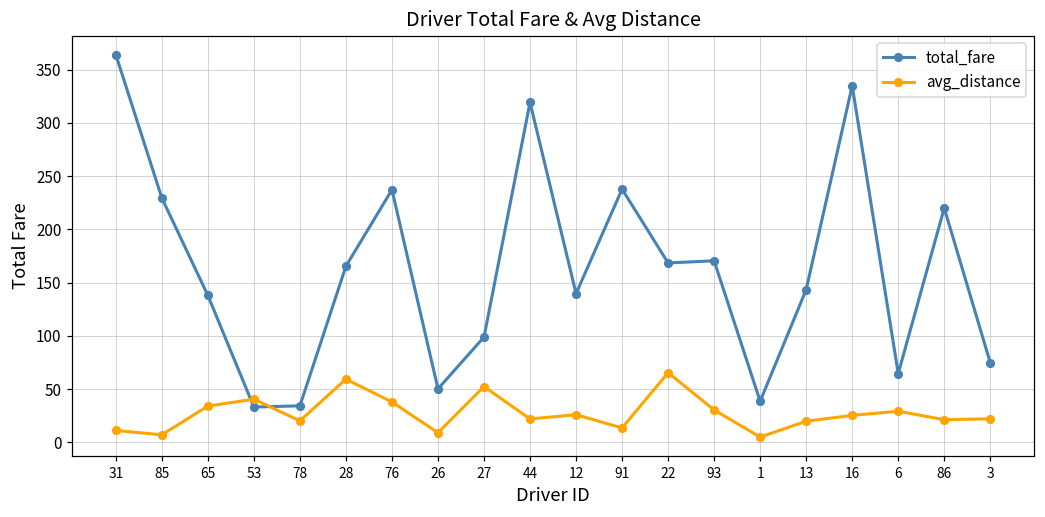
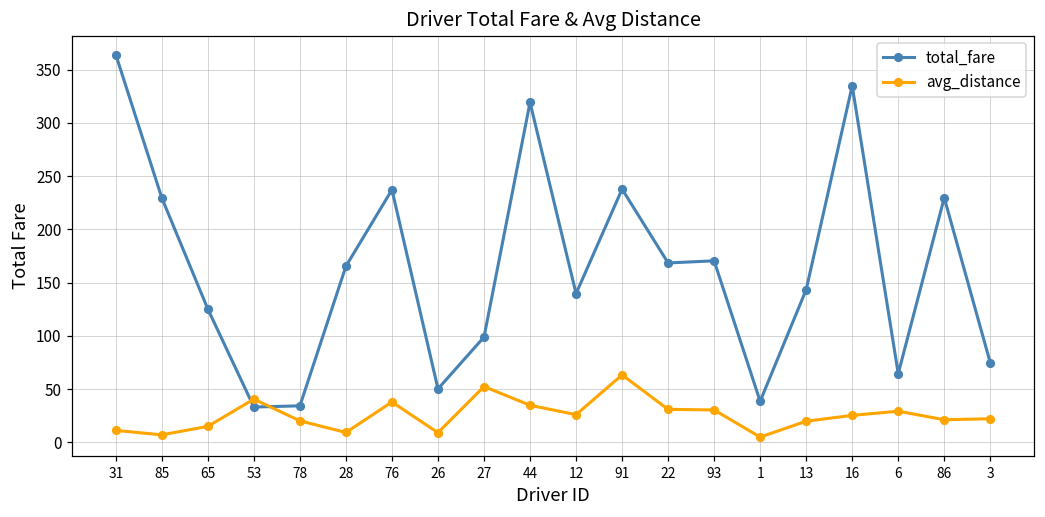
  {
    "total_fare": {
      "31": 360,
      "85": 230,
-     "65": 140,
+     "65": 130,
      "53": 30,
      "78": 30,
      "28": 170,
      "76": 240,
      "26": 50,
      "27": 100,
      "44": 320,
      "12": 140,
      "91": 240,
      "22": 170,
      "93": 170,
      "1": 40,
      "13": 140,
      "16": 330,
      "6": 60,
-     "86": 220,
+     "86": 230,
      "3": 70
    },
    "avg_distance": {
      "31": 10,
      "85": 10,
-     "65": 30,
+     "65": 10,
      "53": 40,
      "78": 20,
-     "28": 60,
+     "28": 10,
      "76": 40,
      "26": 10,
      "27": 50,
-     "44": 20,
+     "44": 30,
      "12": 30,
-     "91": 10,
-     "22": 70,
+     "91": 60,
+     "22": 30,
      "93": 30,
      "1": 0,
      "13": 20,
      "16": 30,
      "6": 30,
      "86": 20,
      "3": 20
    }
  }
